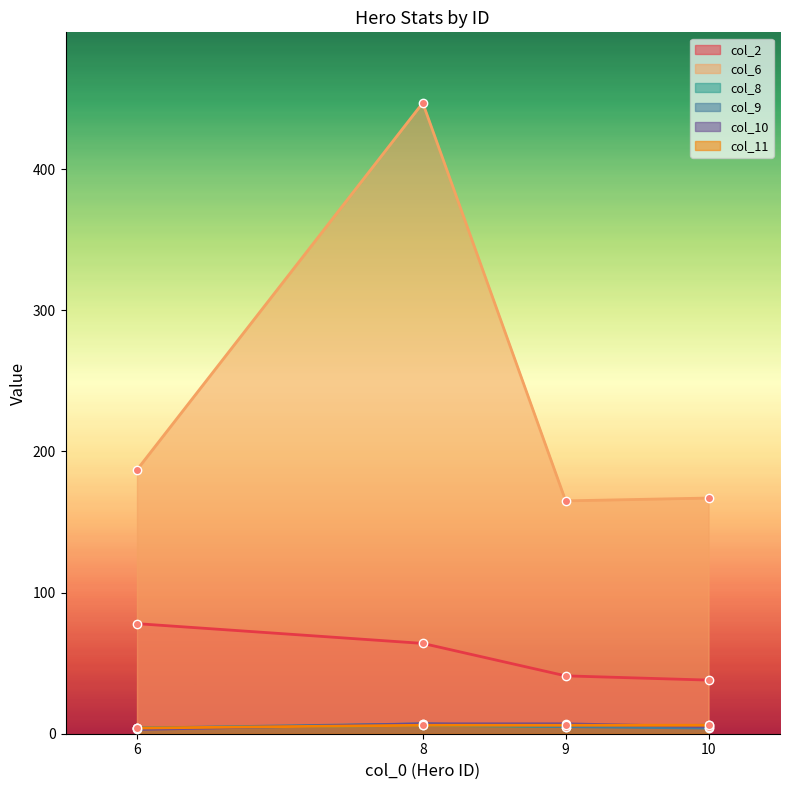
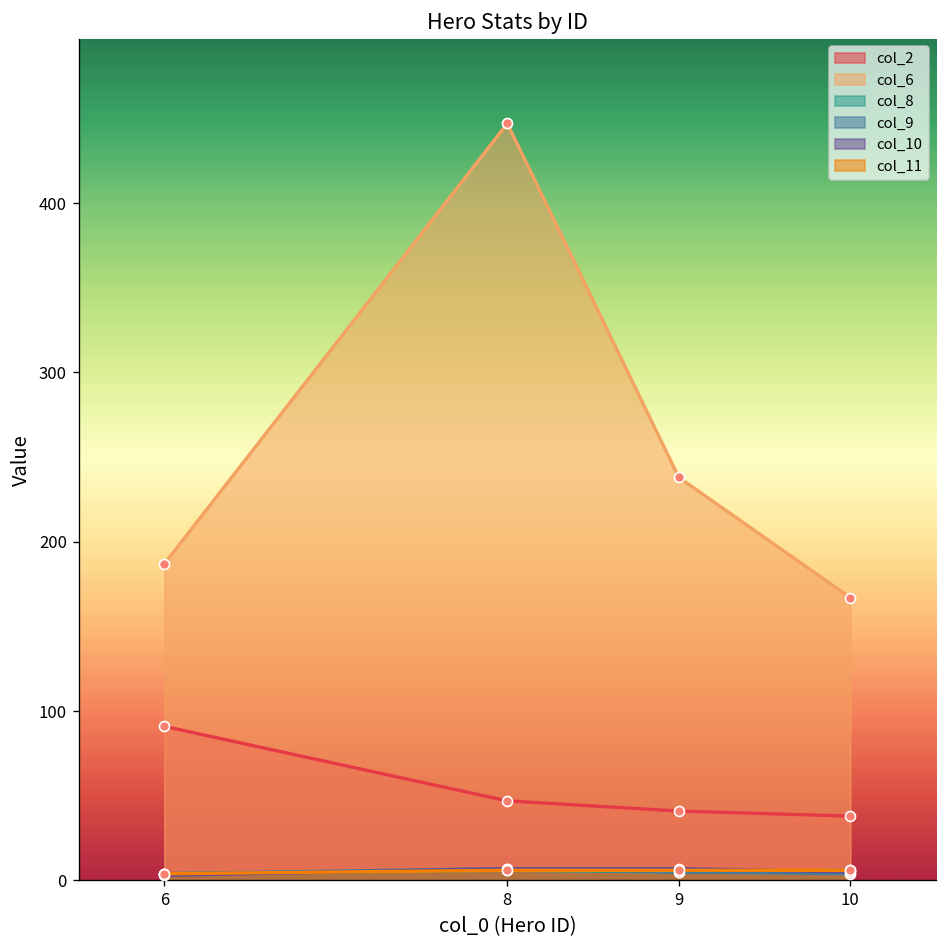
  {
    "col_2": {
-     "6": 78,
-     "8": 64,
+     "6": 91,
+     "8": 47,
      "9": 41,
      "10": 38
    },
    "col_6": {
      "6": 187,
      "8": 447,
-     "9": 165,
+     "9": 238,
      "10": 167
    }
  }
